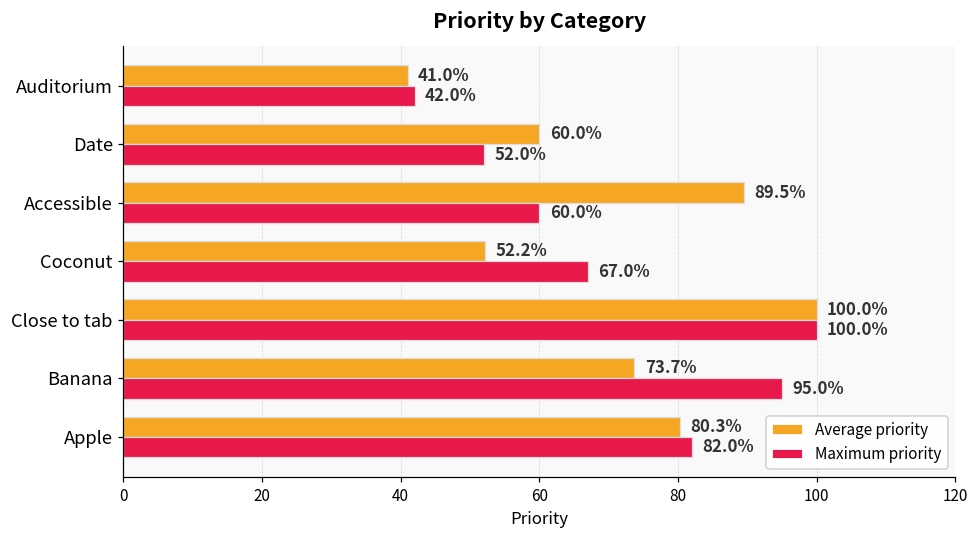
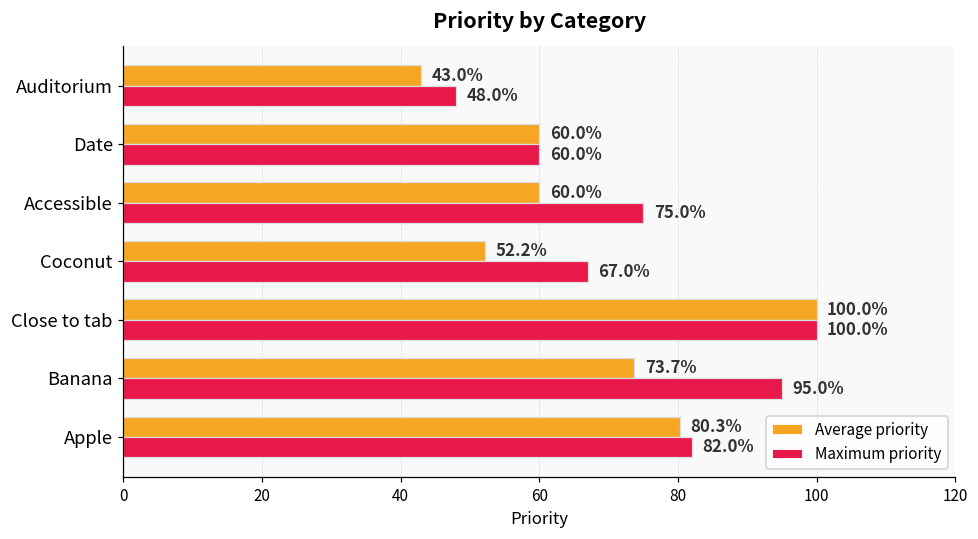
  {
    "Average priority": {
-     "Auditorium": "41.0%",
+     "Auditorium": "43.0%",
      "Date": "60.0%",
-     "Accessible": "89.5%",
+     "Accessible": "60.0%",
      "Coconut": "52.2%",
      "Close to tab": "100.0%",
      "Banana": "73.7%",
      "Apple": "80.3%"
    },
    "Maximum priority": {
-     "Auditorium": "42.0%",
-     "Date": "52.0%",
-     "Accessible": "60.0%",
+     "Auditorium": "48.0%",
+     "Date": "60.0%",
+     "Accessible": "75.0%",
      "Coconut": "67.0%",
      "Close to tab": "100.0%",
      "Banana": "95.0%",
      "Apple": "82.0%"
    }
  }
